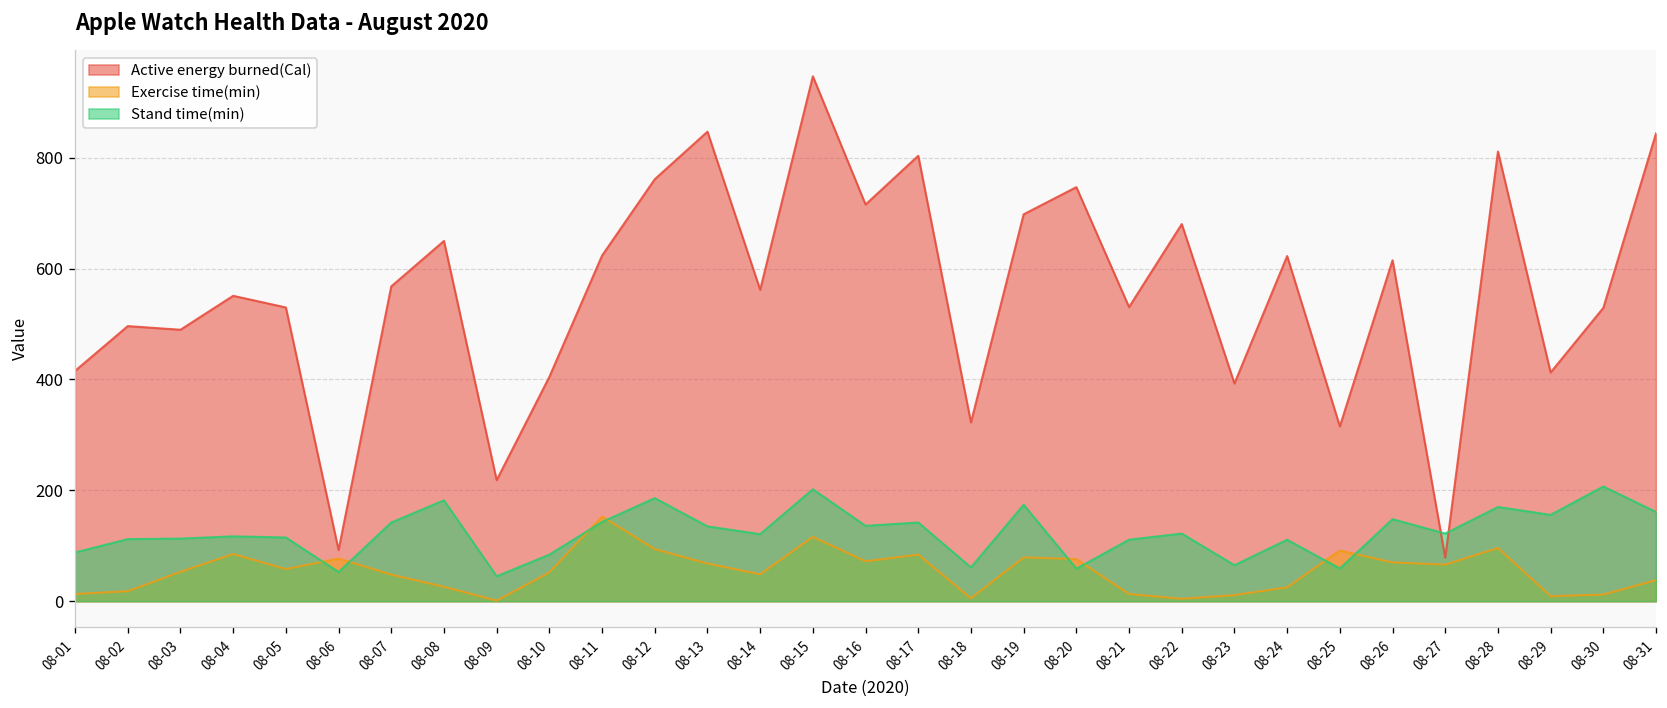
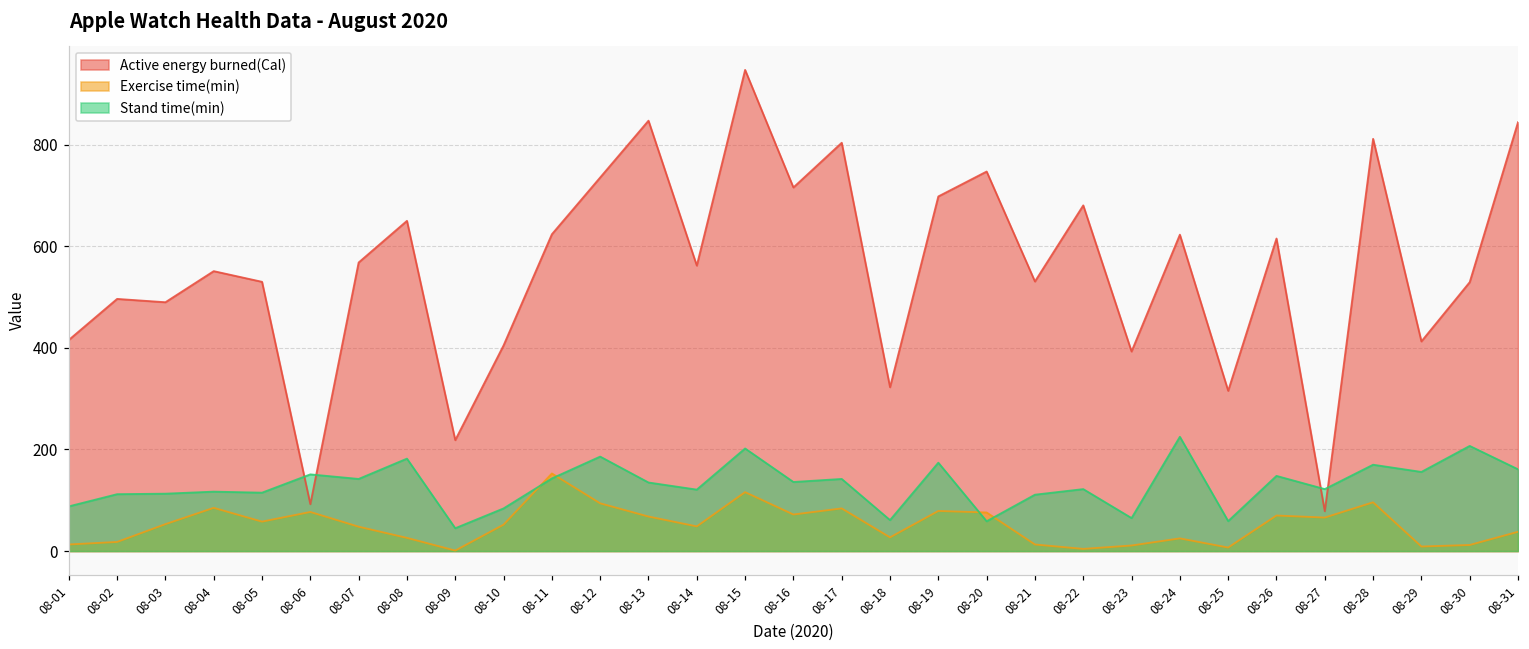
  {
    "Active energy burned(Cal)": {
      "08-01": 420,
      "08-02": 500,
      "08-03": 490,
      "08-04": 550,
      "08-05": 530,
      "08-06": 90,
      "08-07": 570,
      "08-08": 650,
      "08-09": 220,
      "08-10": 400,
      "08-11": 620,
-     "08-12": 760,
+     "08-12": 740,
      "08-13": 850,
      "08-14": 560,
      "08-15": 950,
      "08-16": 720,
      "08-17": 800,
      "08-18": 320,
      "08-19": 700,
      "08-20": 750,
      "08-21": 530,
      "08-22": 680,
      "08-23": 390,
      "08-24": 620,
      "08-25": 320,
      "08-26": 620,
      "08-27": 80,
      "08-28": 810,
      "08-29": 410,
      "08-30": 530,
      "08-31": 840
    },
    "Exercise time(min)": {
      "08-01": 10,
      "08-02": 20,
      "08-03": 50,
      "08-04": 90,
      "08-05": 60,
      "08-06": 80,
      "08-07": 50,
      "08-08": 30,
      "08-09": 0,
      "08-10": 50,
      "08-11": 150,
      "08-12": 90,
      "08-13": 70,
      "08-14": 50,
      "08-15": 120,
      "08-16": 70,
      "08-17": 80,
-     "08-18": 10,
+     "08-18": 30,
      "08-19": 80,
      "08-20": 80,
      "08-21": 10,
      "08-22": 0,
      "08-23": 10,
      "08-24": 30,
-     "08-25": 90,
+     "08-25": 10,
      "08-26": 70,
      "08-27": 70,
      "08-28": 100,
      "08-29": 10,
      "08-30": 10,
      "08-31": 40
    },
    "Stand time(min)": {
      "08-01": 90,
      "08-02": 110,
      "08-03": 110,
      "08-04": 120,
      "08-05": 120,
-     "08-06": 50,
+     "08-06": 150,
      "08-07": 140,
      "08-08": 180,
      "08-09": 50,
      "08-10": 80,
      "08-11": 140,
      "08-12": 190,
      "08-13": 140,
      "08-14": 120,
      "08-15": 200,
      "08-16": 140,
      "08-17": 140,
      "08-18": 60,
      "08-19": 170,
      "08-20": 60,
      "08-21": 110,
      "08-22": 120,
      "08-23": 70,
-     "08-24": 110,
+     "08-24": 230,
      "08-25": 60,
      "08-26": 150,
      "08-27": 120,
      "08-28": 170,
      "08-29": 160,
      "08-30": 210,
      "08-31": 160
    }
  }
